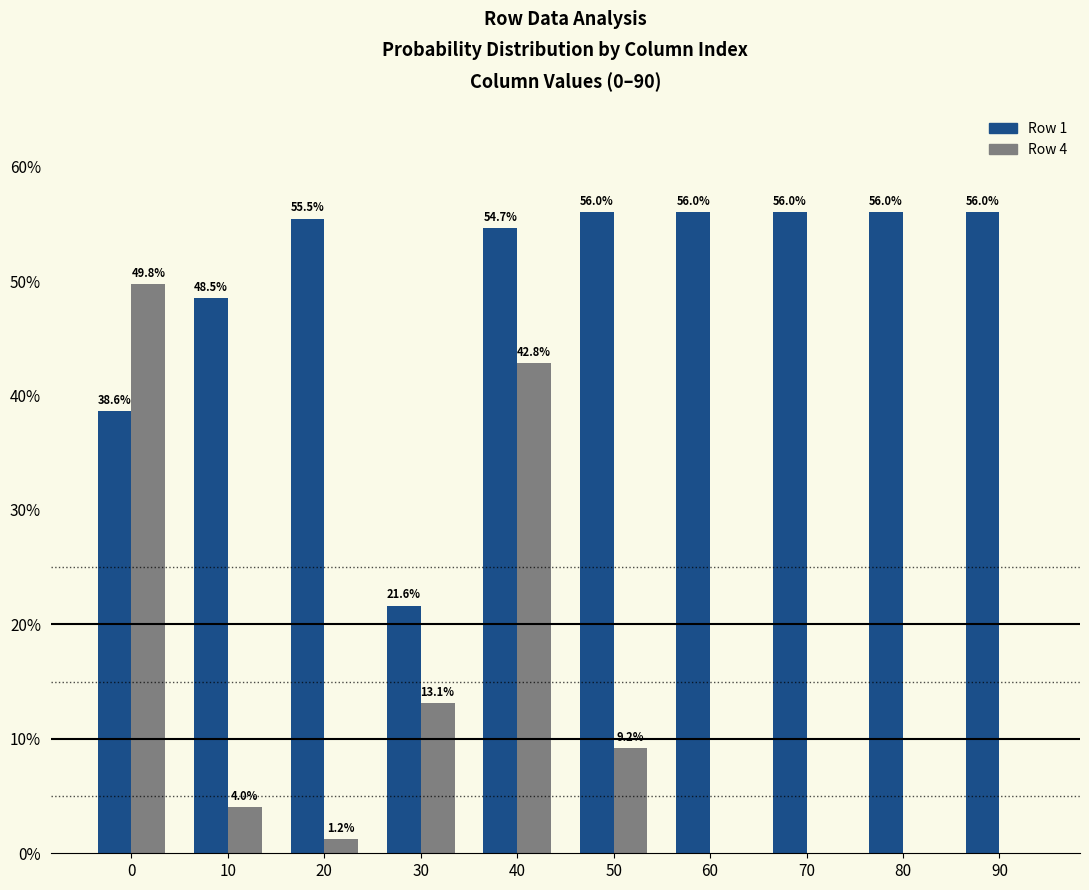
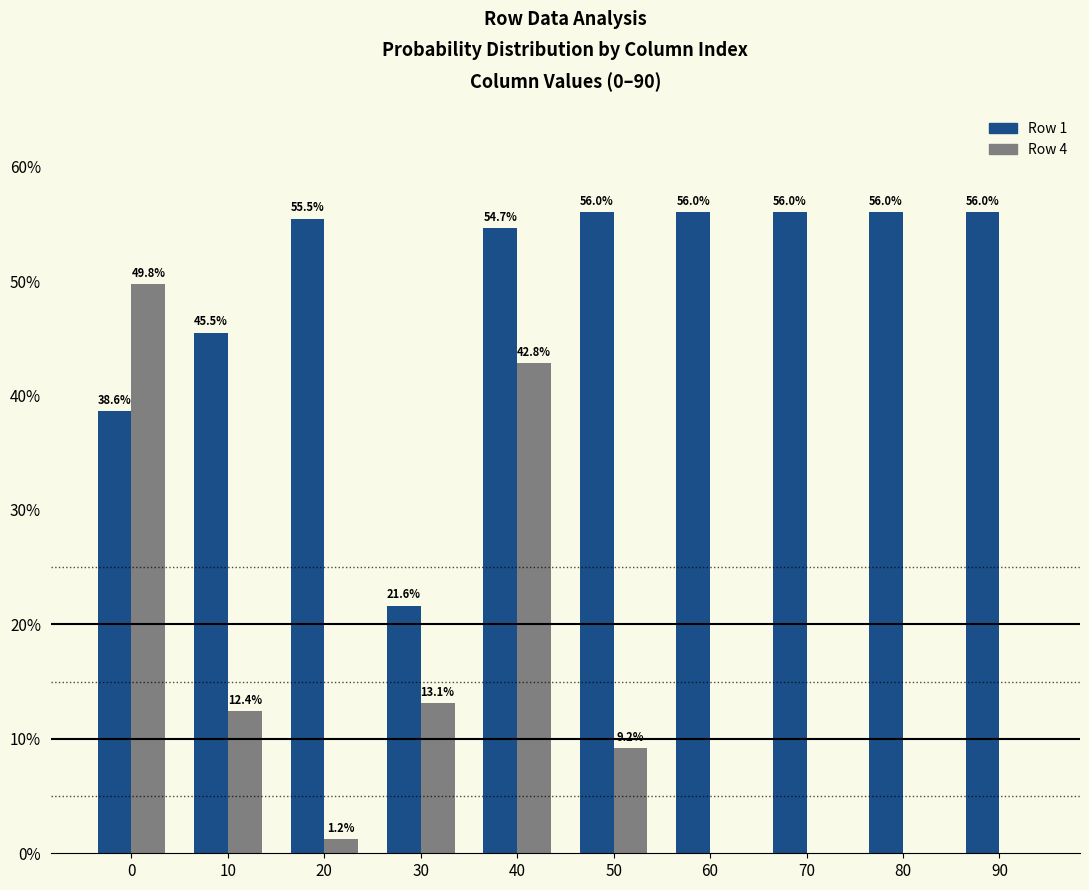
  {
    "Row 1": {
      "0": "38.6%",
-     "10": "48.5%",
+     "10": "45.5%",
      "20": "55.5%",
      "30": "21.6%",
      "40": "54.7%",
      "50": "56.0%",
      "60": "56.0%",
      "70": "56.0%",
      "80": "56.0%",
      "90": "56.0%"
    },
    "Row 4": {
      "0": "49.8%",
-     "10": "4.0%",
+     "10": "12.4%",
      "20": "1.2%",
      "30": "13.1%",
      "40": "42.8%",
      "50": "9.2%"
    }
  }
